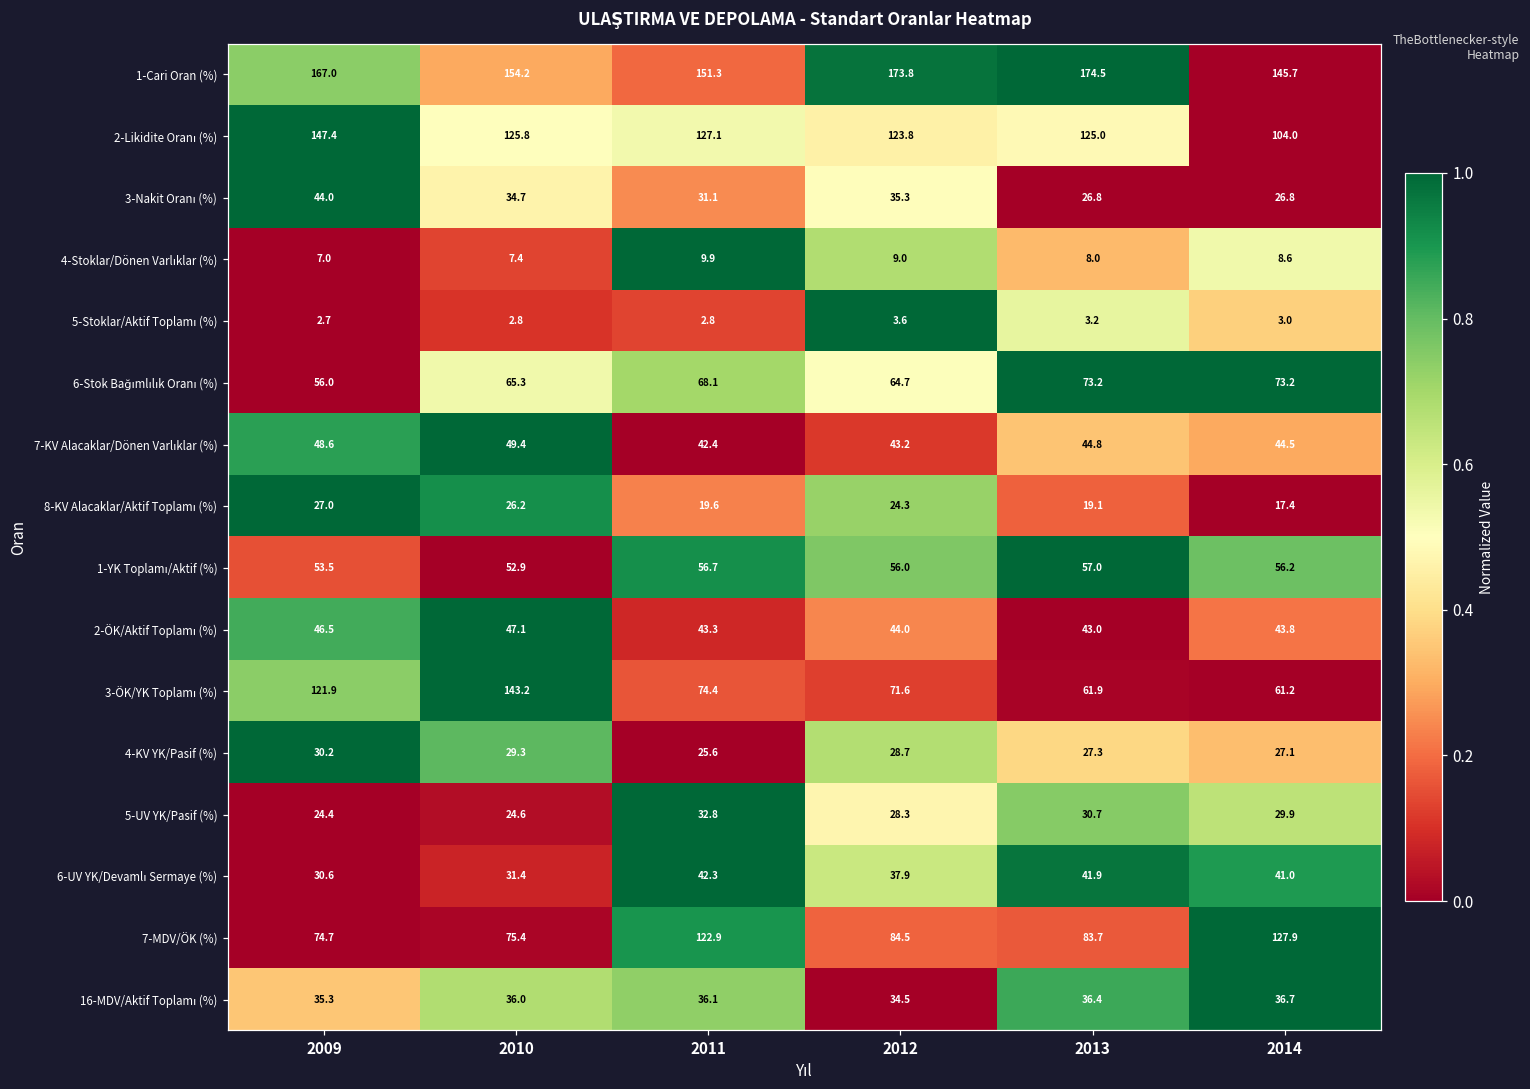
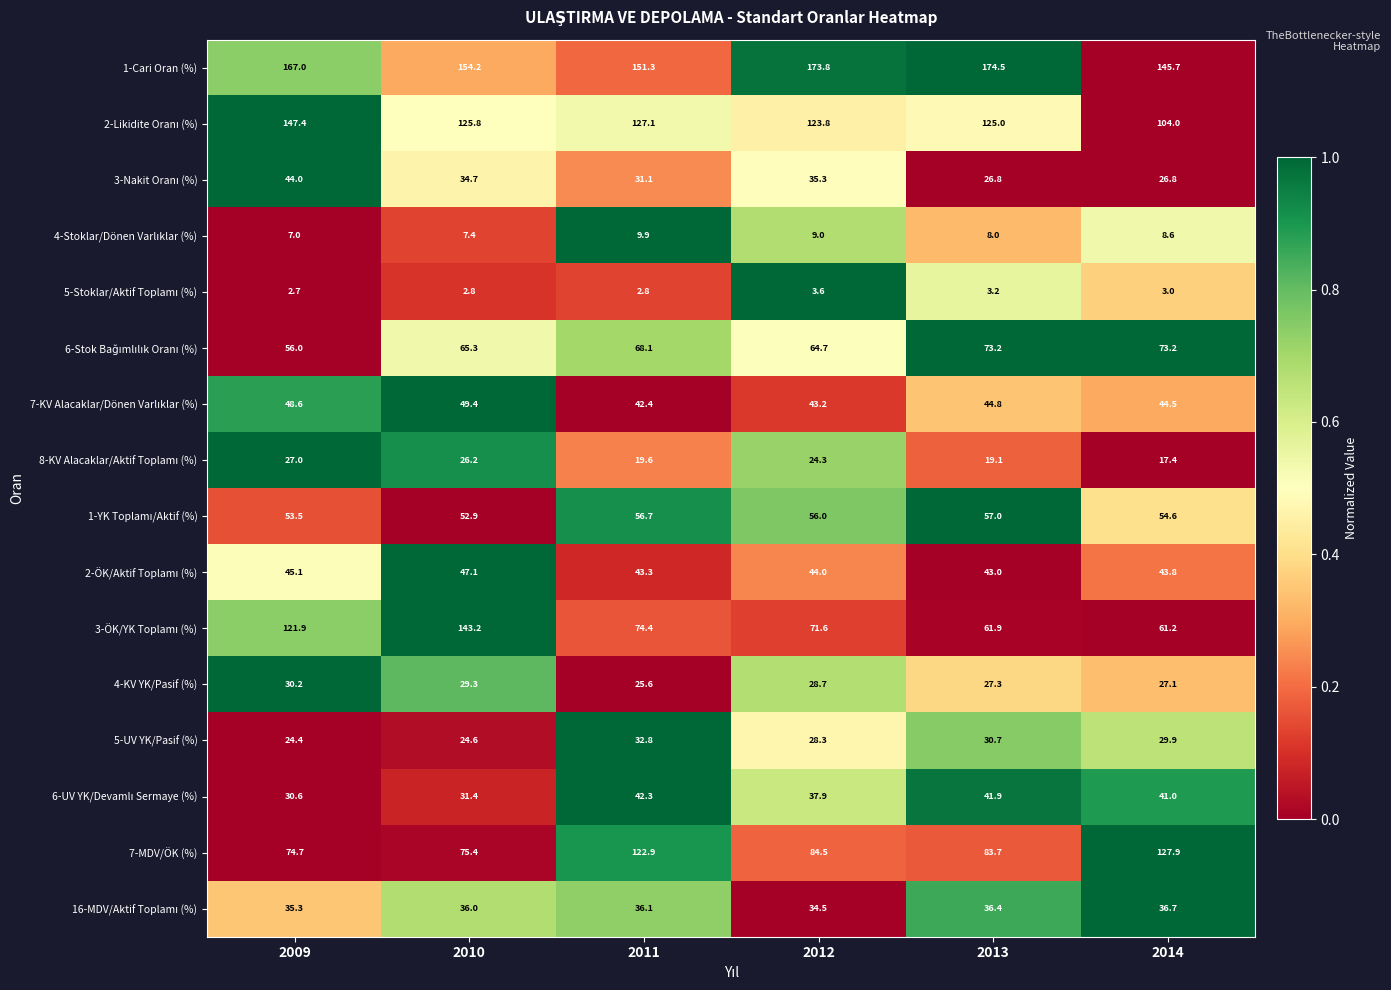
  {
    "1-Cari Oran (%)": {
      "2009": 167.0,
      "2010": 154.2,
      "2011": 151.3,
      "2012": 173.8,
      "2013": 174.5,
      "2014": 145.7
    },
    "2-Likidite Oranı (%)": {
      "2009": 147.4,
      "2010": 125.8,
      "2011": 127.1,
      "2012": 123.8,
      "2013": 125.0,
      "2014": 104.0
    },
    "3-Nakit Oranı (%)": {
      "2009": 44.0,
      "2010": 34.7,
      "2011": 31.1,
      "2012": 35.3,
      "2013": 26.8,
      "2014": 26.8
    },
    "4-Stoklar/Dönen Varlıklar (%)": {
      "2009": 7.0,
      "2010": 7.4,
      "2011": 9.9,
      "2012": 9.0,
      "2013": 8.0,
      "2014": 8.6
    },
    "5-Stoklar/Aktif Toplamı (%)": {
      "2009": 2.7,
      "2010": 2.8,
      "2011": 2.8,
      "2012": 3.6,
      "2013": 3.2,
      "2014": 3.0
    },
    "6-Stok Bağımlılık Oranı (%)": {
      "2009": 56.0,
      "2010": 65.3,
      "2011": 68.1,
      "2012": 64.7,
      "2013": 73.2,
      "2014": 73.2
    },
    "7-KV Alacaklar/Dönen Varlıklar (%)": {
      "2009": 48.6,
      "2010": 49.4,
      "2011": 42.4,
      "2012": 43.2,
      "2013": 44.8,
      "2014": 44.5
    },
    "8-KV Alacaklar/Aktif Toplamı (%)": {
      "2009": 27.0,
      "2010": 26.2,
      "2011": 19.6,
      "2012": 24.3,
      "2013": 19.1,
      "2014": 17.4
    },
    "1-YK Toplamı/Aktif (%)": {
      "2009": 53.5,
      "2010": 52.9,
      "2011": 56.7,
      "2012": 56.0,
      "2013": 57.0,
-     "2014": 56.2
+     "2014": 54.6
    },
    "2-ÖK/Aktif Toplamı (%)": {
-     "2009": 46.5,
+     "2009": 45.1,
      "2010": 47.1,
      "2011": 43.3,
      "2012": 44.0,
      "2013": 43.0,
      "2014": 43.8
    },
    "3-ÖK/YK Toplamı (%)": {
      "2009": 121.9,
      "2010": 143.2,
      "2011": 74.4,
      "2012": 71.6,
      "2013": 61.9,
      "2014": 61.2
    },
    "4-KV YK/Pasif (%)": {
      "2009": 30.2,
      "2010": 29.3,
      "2011": 25.6,
      "2012": 28.7,
      "2013": 27.3,
      "2014": 27.1
    },
    "5-UV YK/Pasif (%)": {
      "2009": 24.4,
      "2010": 24.6,
      "2011": 32.8,
      "2012": 28.3,
      "2013": 30.7,
      "2014": 29.9
    },
    "6-UV YK/Devamlı Sermaye (%)": {
      "2009": 30.6,
      "2010": 31.4,
      "2011": 42.3,
      "2012": 37.9,
      "2013": 41.9,
      "2014": 41.0
    },
    "7-MDV/ÖK (%)": {
      "2009": 74.7,
      "2010": 75.4,
      "2011": 122.9,
      "2012": 84.5,
      "2013": 83.7,
      "2014": 127.9
    },
    "16-MDV/Aktif Toplamı (%)": {
      "2009": 35.3,
      "2010": 36.0,
      "2011": 36.1,
      "2012": 34.5,
      "2013": 36.4,
      "2014": 36.7
    }
  }
